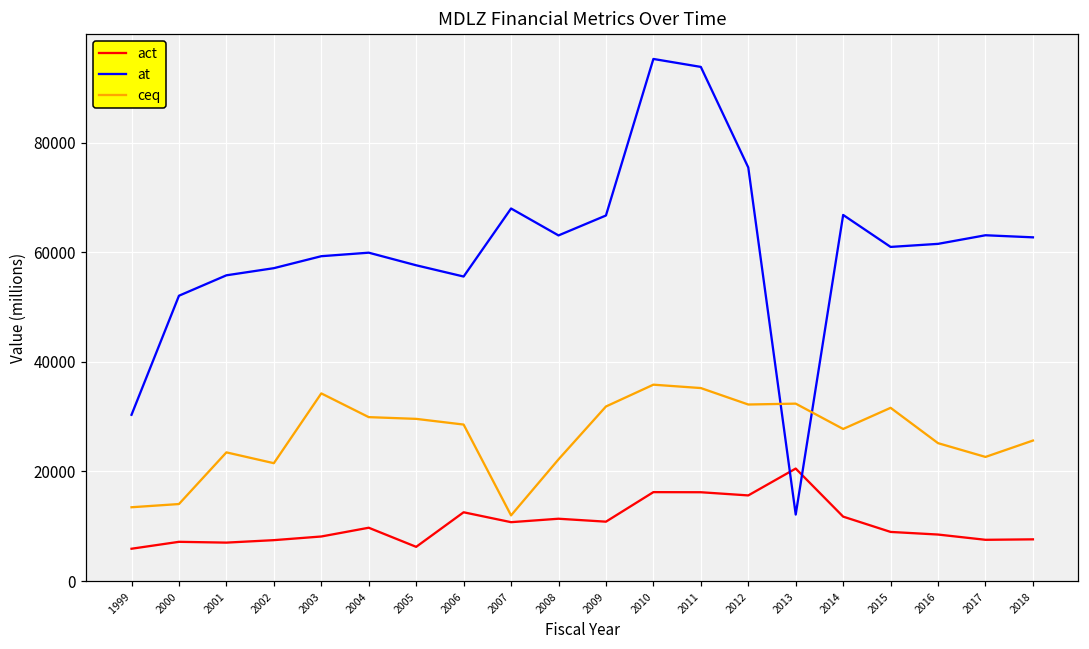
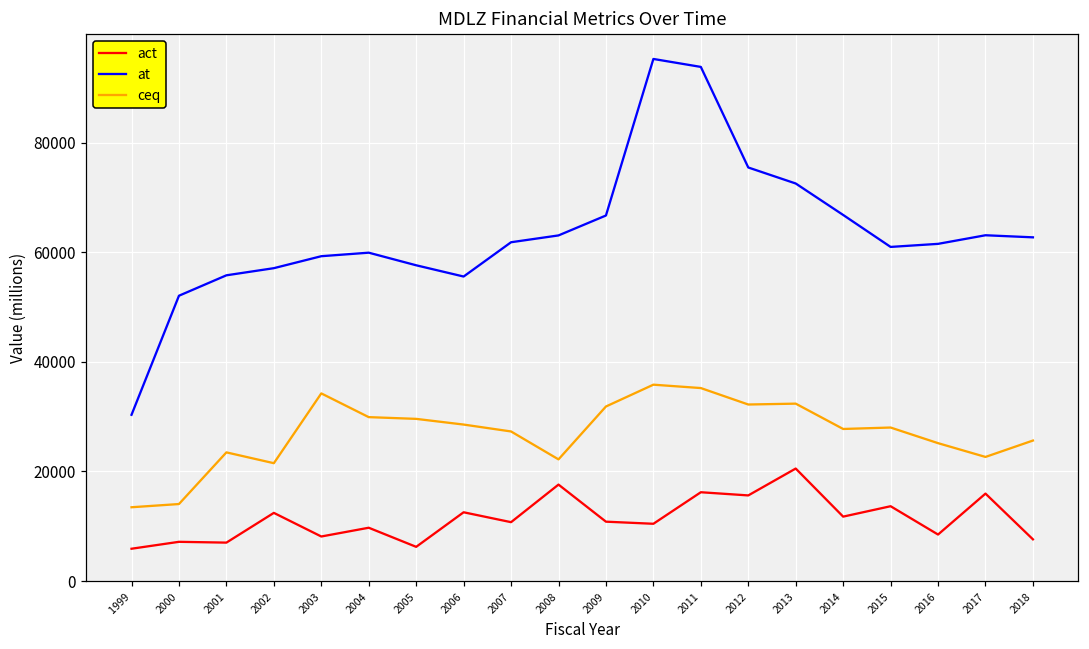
  {
    "act": {
      "1999": 6000,
      "2000": 7000,
      "2001": 7000,
-     "2002": 7000,
+     "2002": 12000,
      "2003": 8000,
      "2004": 10000,
      "2005": 6000,
      "2006": 13000,
      "2007": 11000,
-     "2008": 11000,
+     "2008": 18000,
      "2009": 11000,
-     "2010": 16000,
+     "2010": 10000,
      "2011": 16000,
      "2012": 16000,
      "2013": 21000,
      "2014": 12000,
-     "2015": 9000,
+     "2015": 14000,
      "2016": 8000,
-     "2017": 8000,
+     "2017": 16000,
      "2018": 8000
    },
    "at": {
      "1999": 30000,
      "2000": 52000,
      "2001": 56000,
      "2002": 57000,
      "2003": 59000,
      "2004": 60000,
      "2005": 58000,
      "2006": 56000,
-     "2007": 68000,
+     "2007": 62000,
      "2008": 63000,
      "2009": 67000,
      "2010": 95000,
      "2011": 94000,
      "2012": 75000,
-     "2013": 12000,
+     "2013": 73000,
      "2014": 67000,
      "2015": 61000,
      "2016": 62000,
      "2017": 63000,
      "2018": 63000
    },
    "ceq": {
      "1999": 13000,
      "2000": 14000,
      "2001": 23000,
      "2002": 22000,
      "2003": 34000,
      "2004": 30000,
      "2005": 30000,
      "2006": 29000,
-     "2007": 12000,
+     "2007": 27000,
      "2008": 22000,
      "2009": 32000,
      "2010": 36000,
      "2011": 35000,
      "2012": 32000,
      "2013": 32000,
      "2014": 28000,
-     "2015": 32000,
+     "2015": 28000,
      "2016": 25000,
      "2017": 23000,
      "2018": 26000
    }
  }
